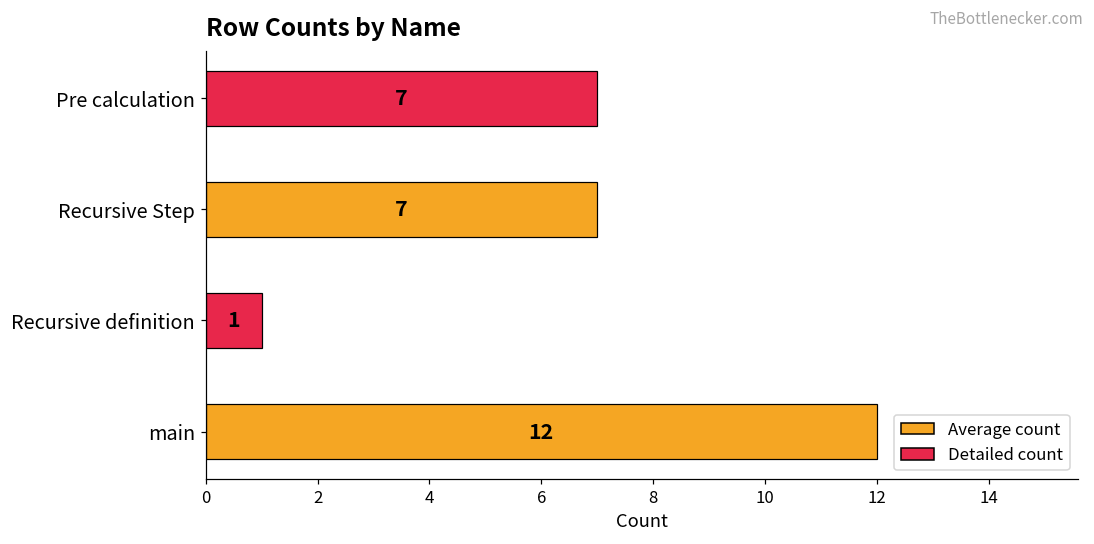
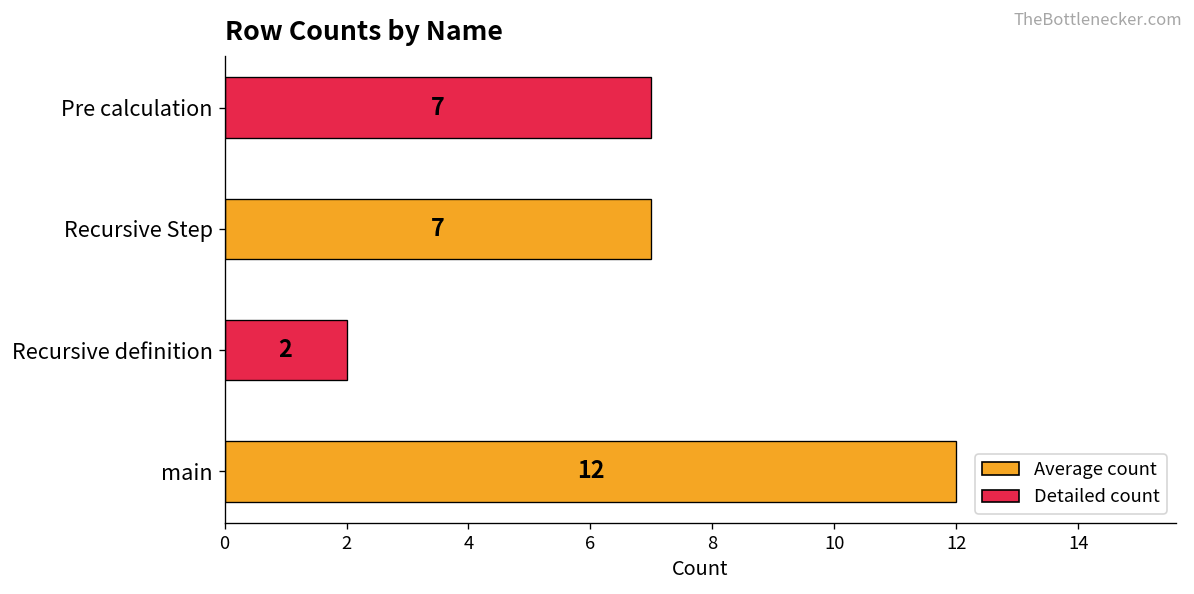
  {
    "Pre calculation": 7,
    "Recursive Step": 7,
-   "Recursive definition": 1,
+   "Recursive definition": 2,
    "main": 12
  }
